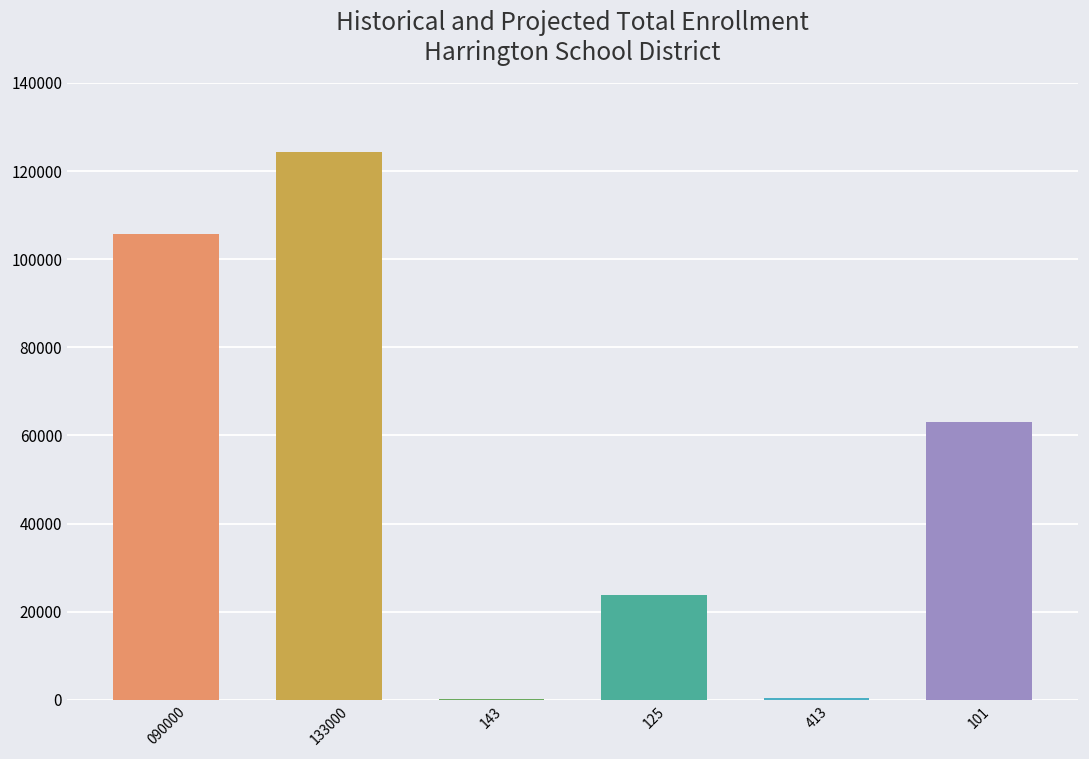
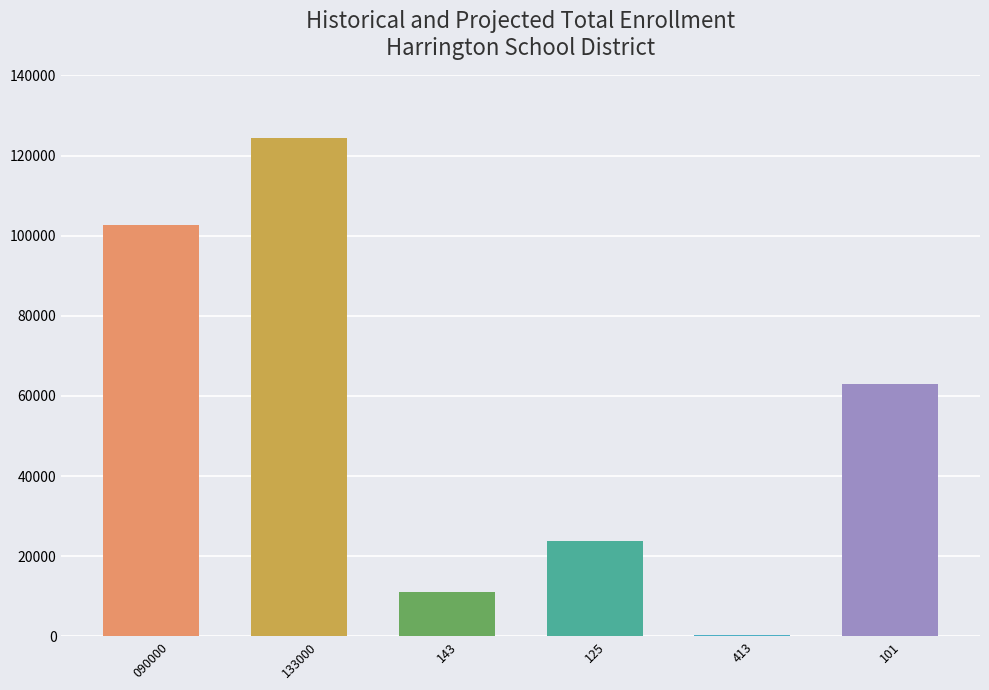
  {
-   "090000": 106000,
+   "090000": 103000,
    "133000": 124000,
-   "143": 0,
+   "143": 11000,
    "125": 24000,
    "101": 63000
  }
